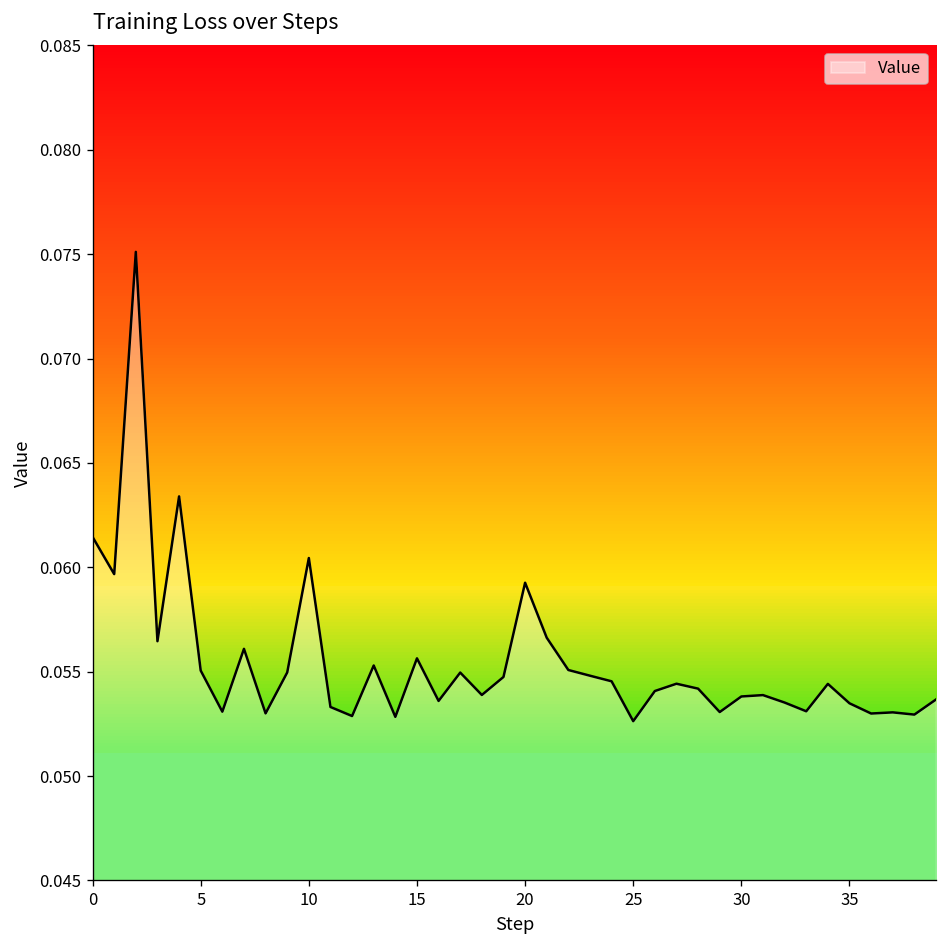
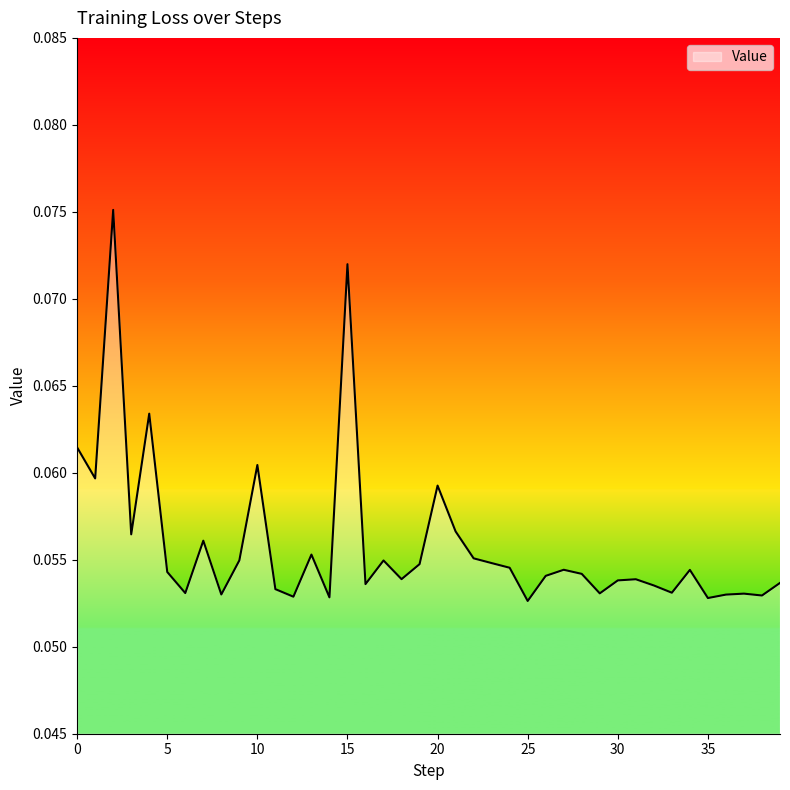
  {
    "0": 0.0615,
-   "5": 0.0551,
+   "5": 0.0543,
    "10": 0.0604,
-   "15": 0.0556,
+   "15": 0.0720,
    "20": 0.0593,
    "25": 0.0526,
    "30": 0.0538,
-   "35": 0.0535
+   "35": 0.0528
  }
